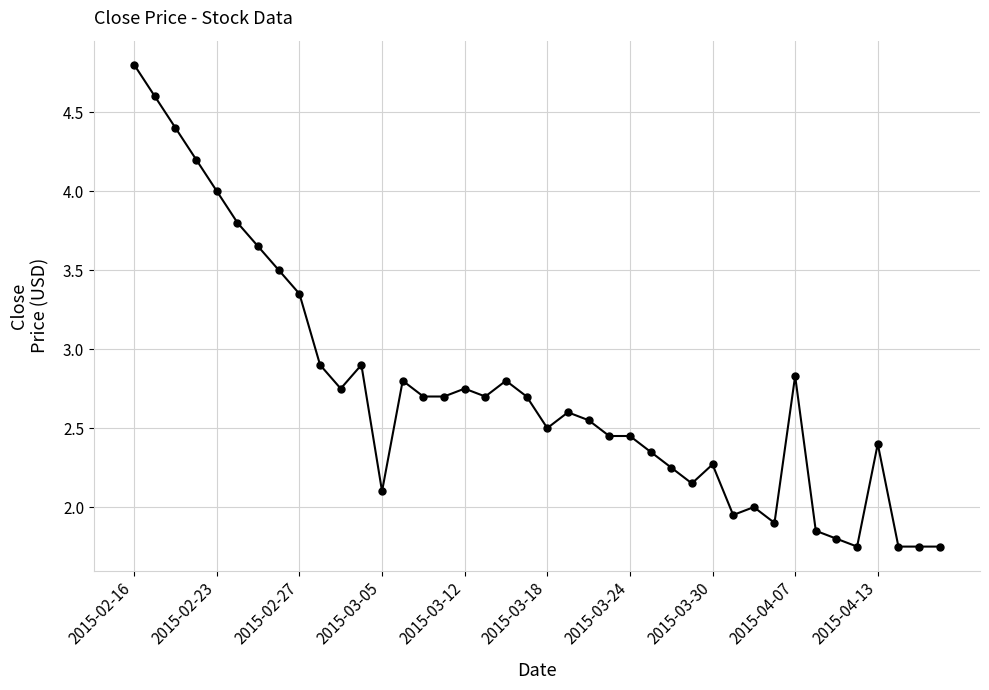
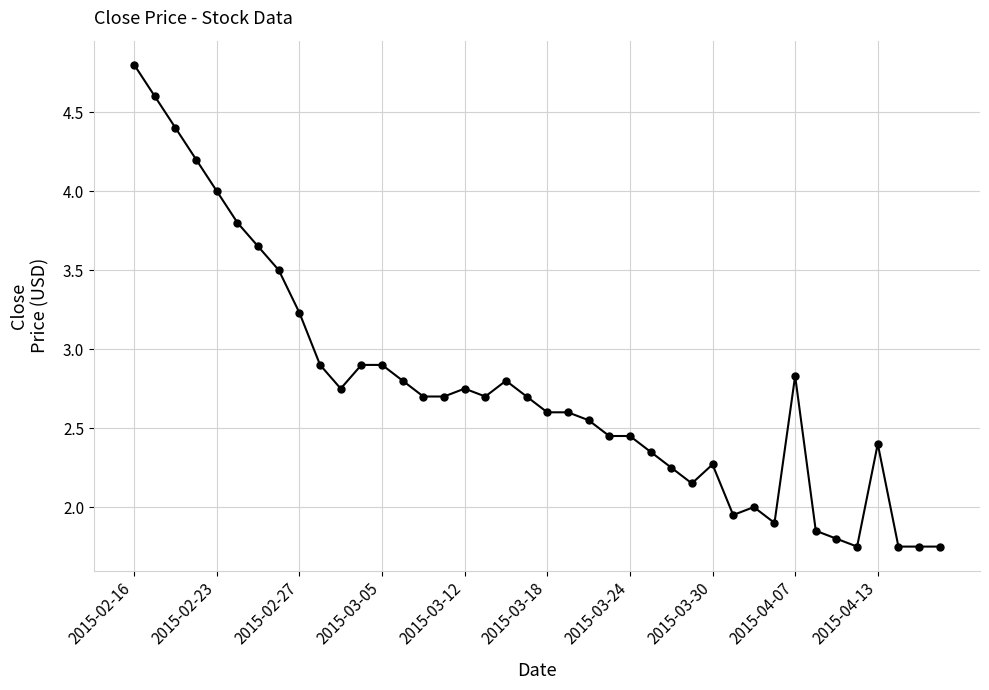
  {
    "2015-02-16": 4.80,
    "2015-02-23": 4.00,
-   "2015-02-27": 3.35,
-   "2015-03-05": 2.1,
+   "2015-02-27": 3.23,
+   "2015-03-05": 2.9,
    "2015-03-12": 2.75,
-   "2015-03-18": 2.5,
+   "2015-03-18": 2.6,
    "2015-03-24": 2.45,
    "2015-03-30": 2.27,
    "2015-04-07": 2.83,
    "2015-04-13": 2.40
  }
